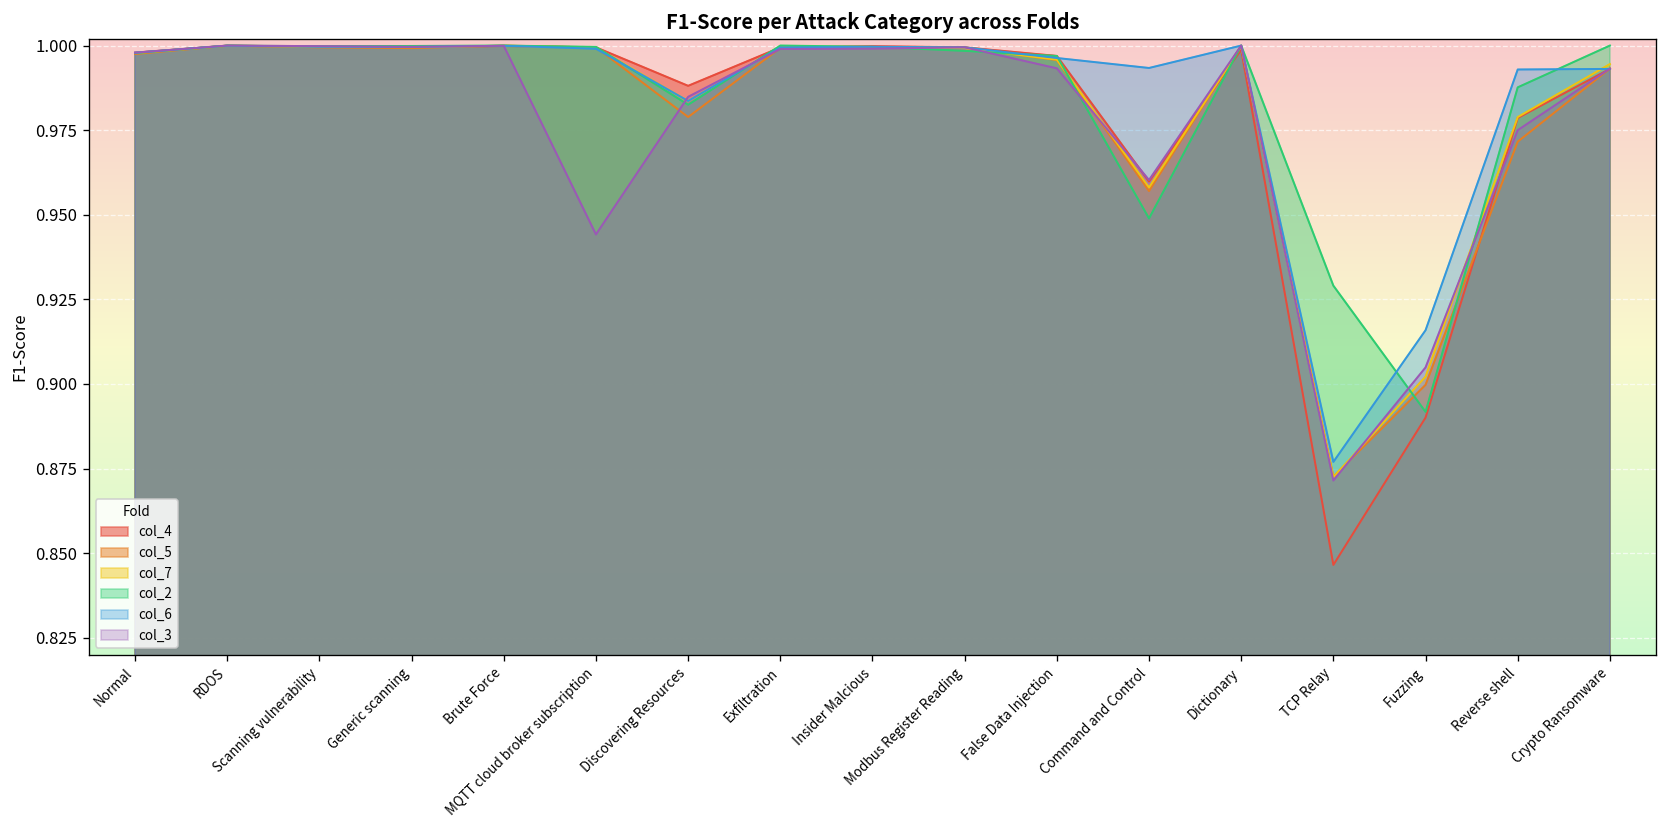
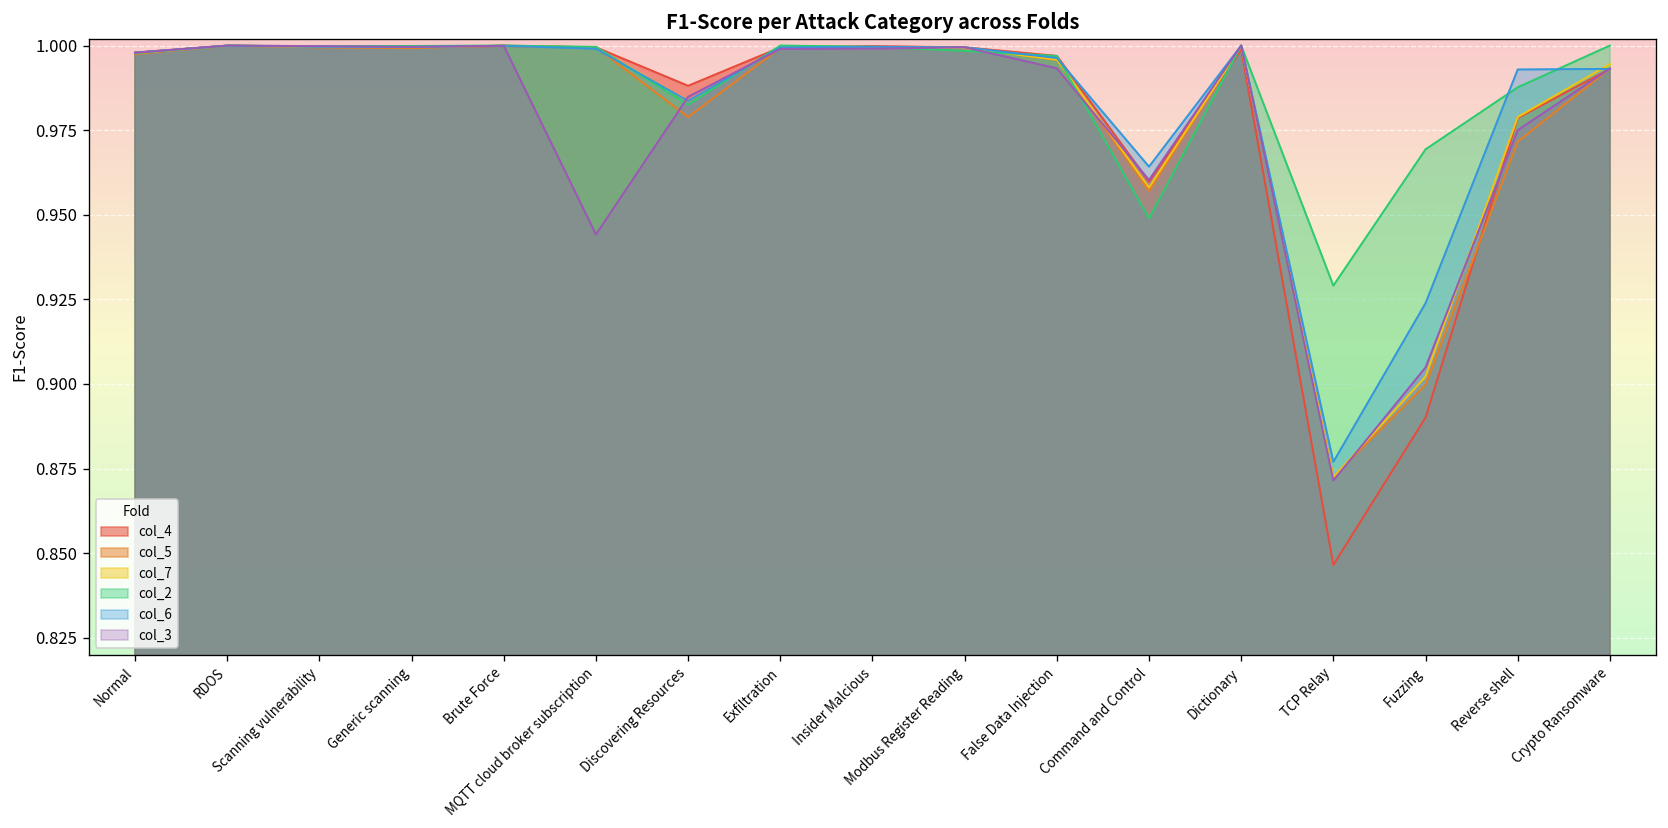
  {
    "col_2": {
      "Discovering Resources": 0.983,
      "Command and Control": 0.949,
      "TCP Relay": 0.929,
-     "Fuzzing": 0.892,
+     "Fuzzing": 0.969,
      "Reverse shell": 0.988,
      "Crypto Ransomware": 1.000
    },
    "col_6": {
-     "Command and Control": 0.993,
+     "Command and Control": 0.964,
      "TCP Relay": 0.877,
-     "Fuzzing": 0.916,
+     "Fuzzing": 0.924,
      "Reverse shell": 0.993
    },
    "col_3": {
      "MQTT cloud broker subscription": 0.944,
      "Discovering Resources": 0.985,
      "False Data Injection": 0.993,
      "TCP Relay": 0.871,
      "Fuzzing": 0.905,
      "Reverse shell": 0.975
    }
  }
